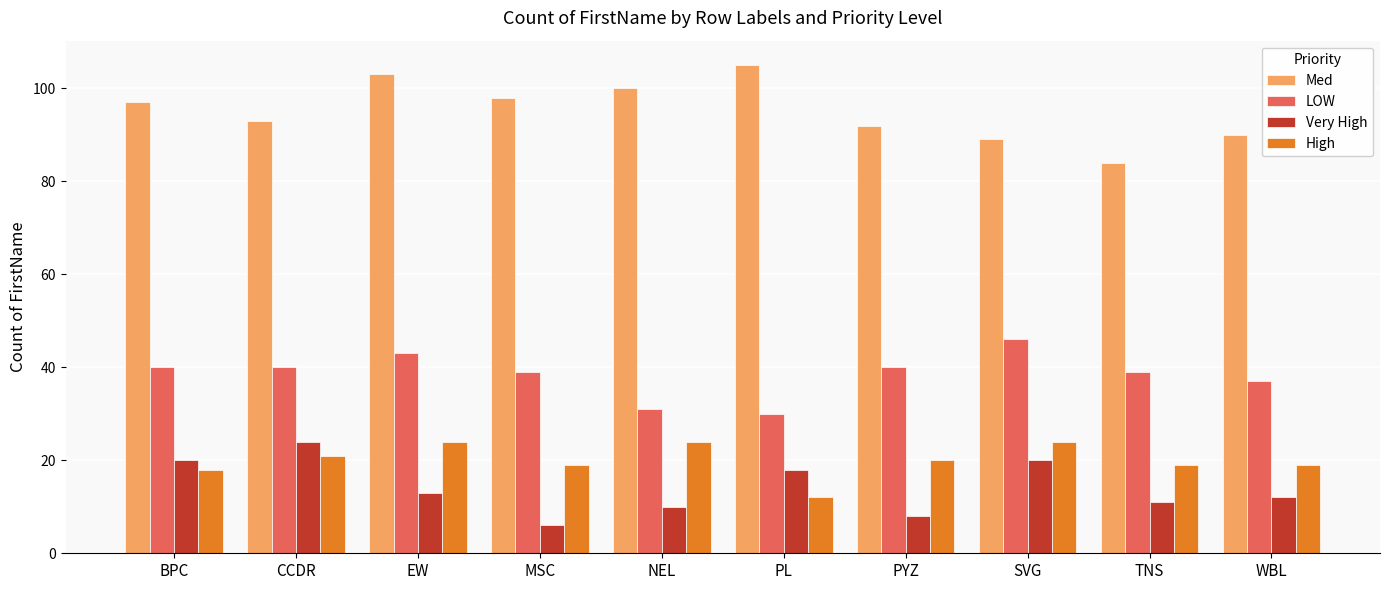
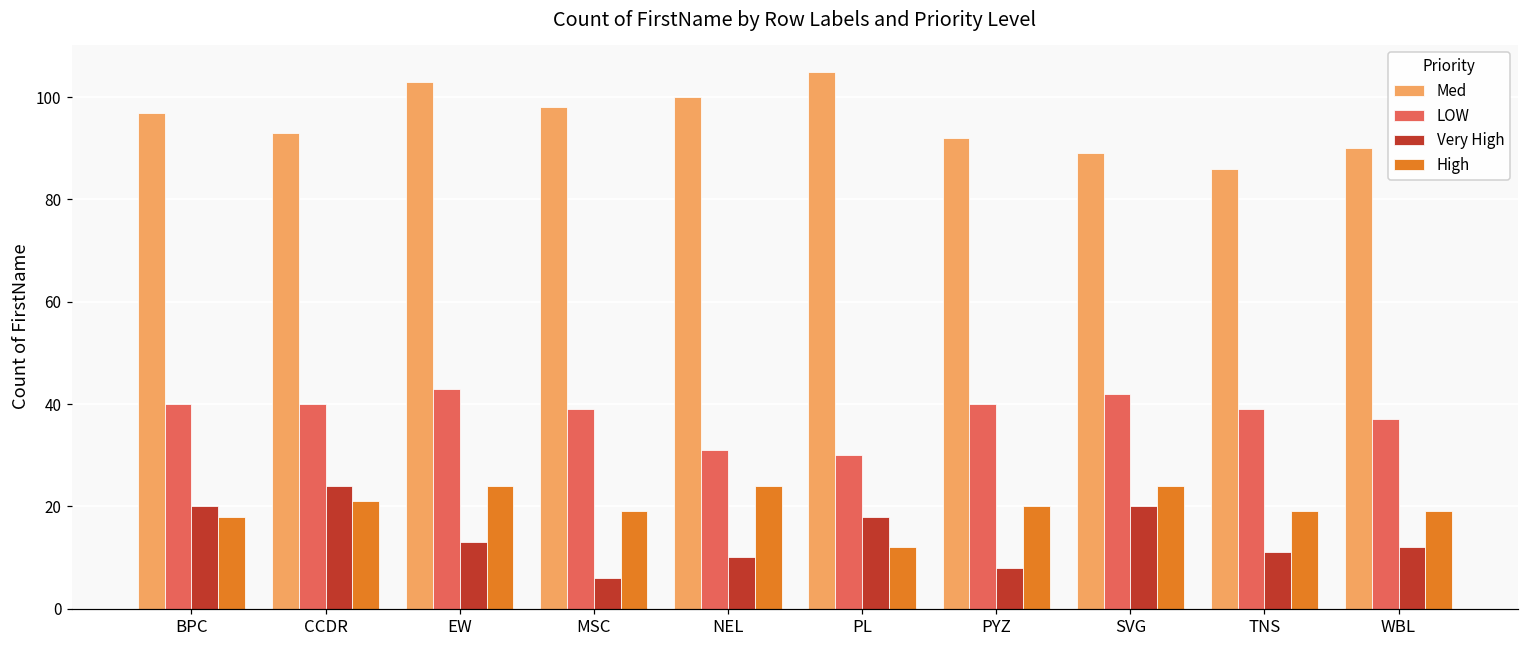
  {
    "Med": {
      "BPC": 97,
      "CCDR": 93,
      "EW": 103,
      "MSC": 98,
      "NEL": 100,
      "PL": 105,
      "PYZ": 92,
      "SVG": 89,
-     "TNS": 84,
+     "TNS": 86,
      "WBL": 90
    },
    "LOW": {
      "BPC": 40,
      "CCDR": 40,
      "EW": 43,
      "MSC": 39,
      "NEL": 31,
      "PL": 30,
      "PYZ": 40,
-     "SVG": 46,
+     "SVG": 42,
      "TNS": 39,
      "WBL": 37
    },
    "Very High": {
      "BPC": 20,
      "CCDR": 24,
      "EW": 13,
      "MSC": 6,
      "NEL": 10,
      "PL": 18,
      "PYZ": 8,
      "SVG": 20,
      "TNS": 11,
      "WBL": 12
    },
    "High": {
      "BPC": 18,
      "CCDR": 21,
      "EW": 24,
      "MSC": 19,
      "NEL": 24,
      "PL": 12,
      "PYZ": 20,
      "SVG": 24,
      "TNS": 19,
      "WBL": 19
    }
  }
